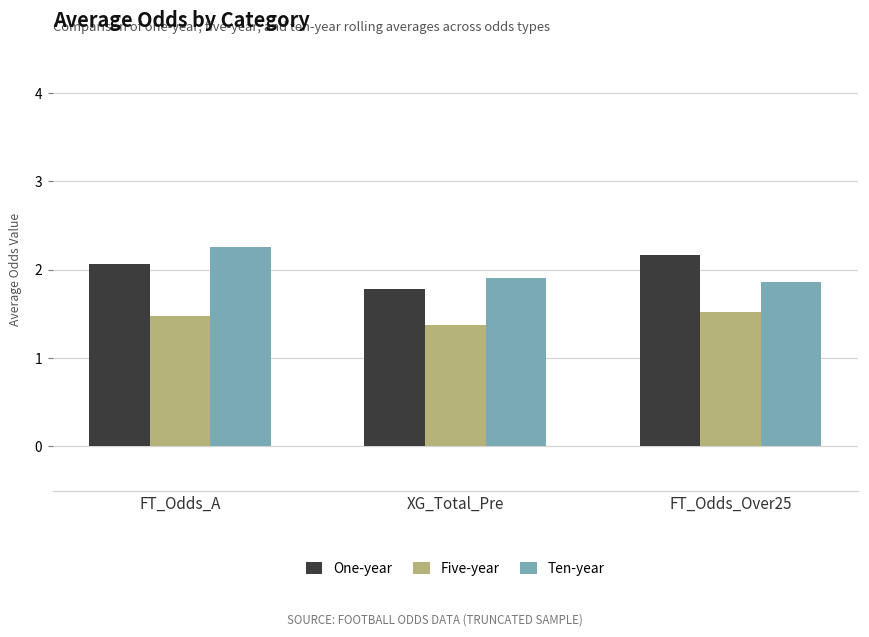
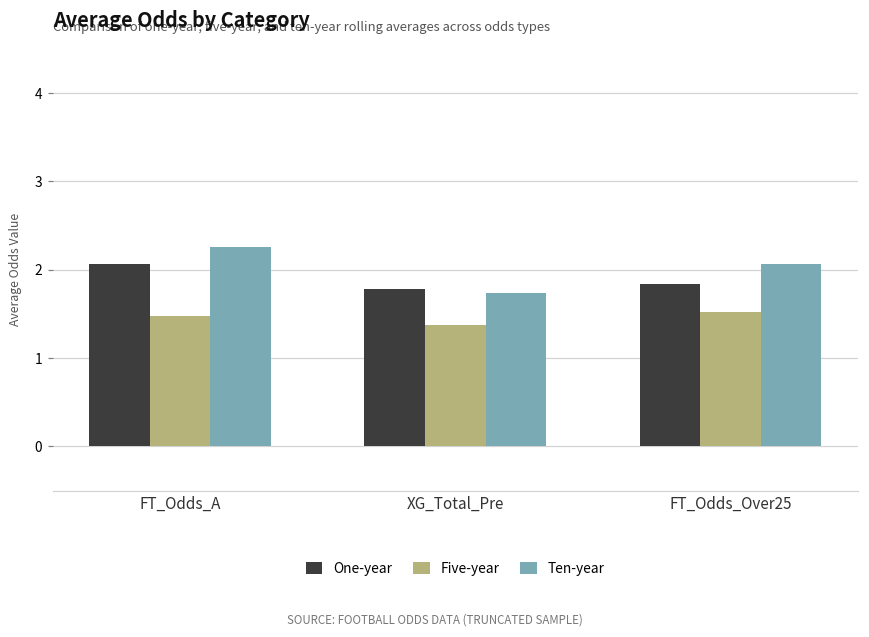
  {
    "One-year": {
      "FT_Odds_A": 2.1,
      "XG_Total_Pre": 1.8,
-     "FT_Odds_Over25": 2.2
+     "FT_Odds_Over25": 1.8
    },
    "Five-year": {
      "FT_Odds_A": 1.5,
      "XG_Total_Pre": 1.4,
      "FT_Odds_Over25": 1.5
    },
    "Ten-year": {
      "FT_Odds_A": 2.3,
-     "XG_Total_Pre": 1.9,
-     "FT_Odds_Over25": 1.9
+     "XG_Total_Pre": 1.7,
+     "FT_Odds_Over25": 2.1
    }
  }
